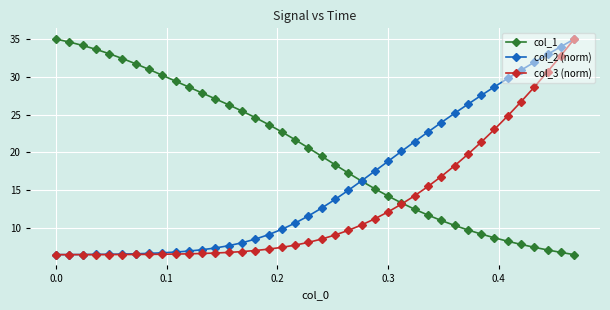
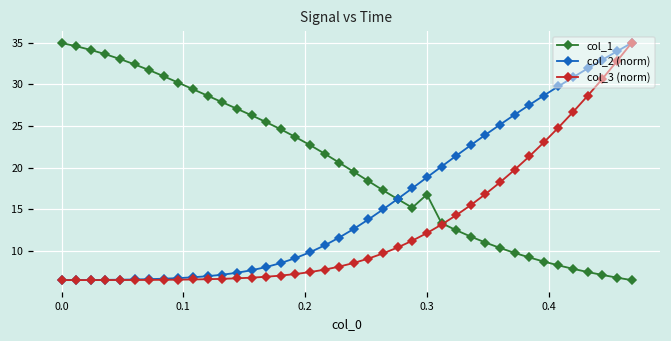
  {
    "col_1": {
      "0.0": 35,
-     "0.3": 14
+     "0.3": 17
    },
    "col_2 (norm)": {
      "0.3": 19
    },
    "col_3 (norm)": {
      "0.3": 12
    }
  }
